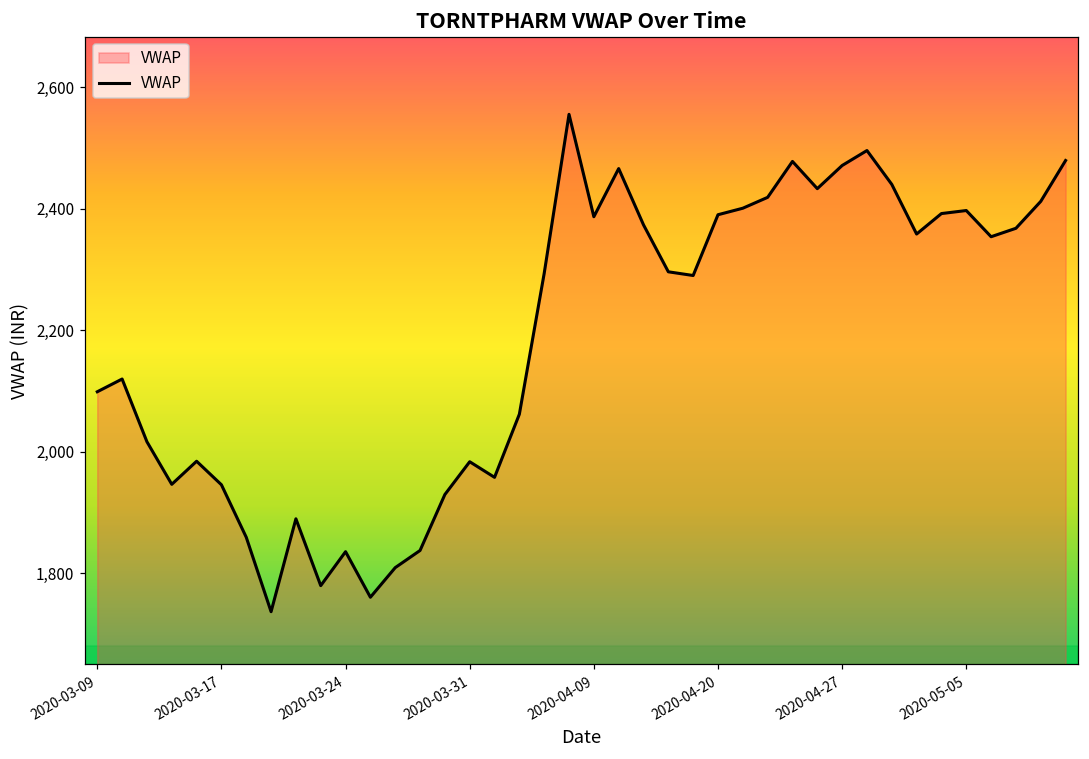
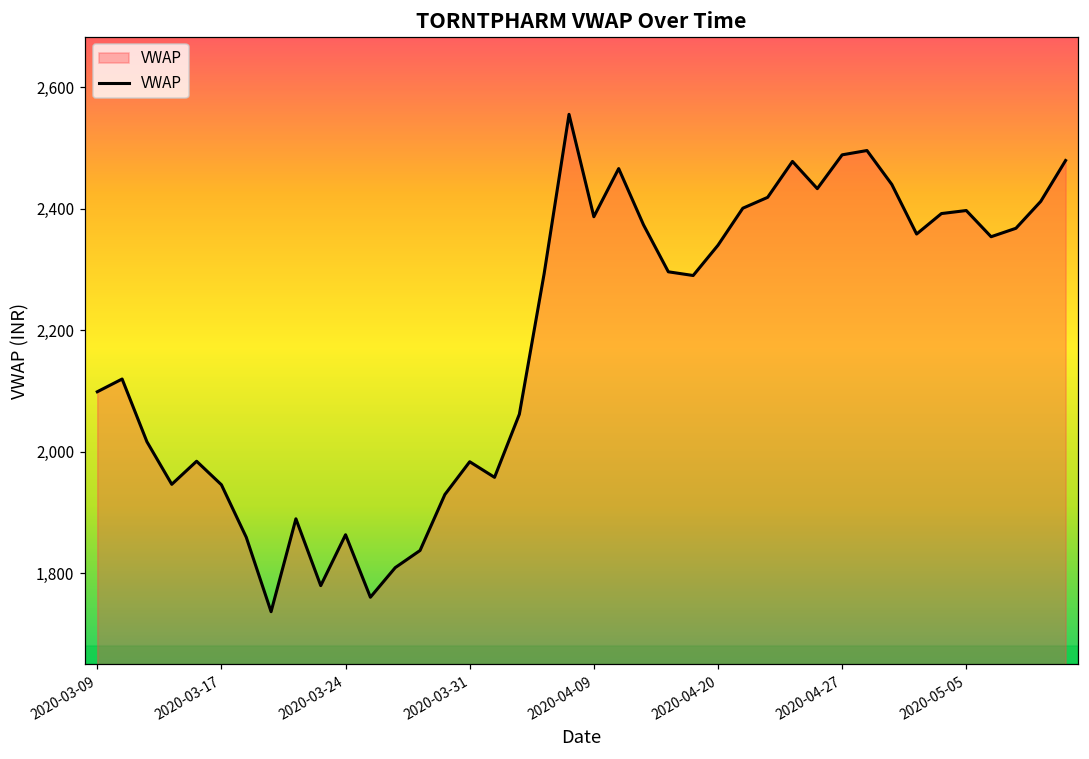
  {
    "2020-03-09": "2,100",
    "2020-03-17": "1,950",
-   "2020-03-24": "1,840",
+   "2020-03-24": "1,860",
    "2020-03-31": "1,980",
    "2020-04-09": "2,390",
-   "2020-04-20": "2,390",
-   "2020-04-27": "2,470",
+   "2020-04-20": "2,340",
+   "2020-04-27": "2,490",
    "2020-05-05": "2,400"
  }
